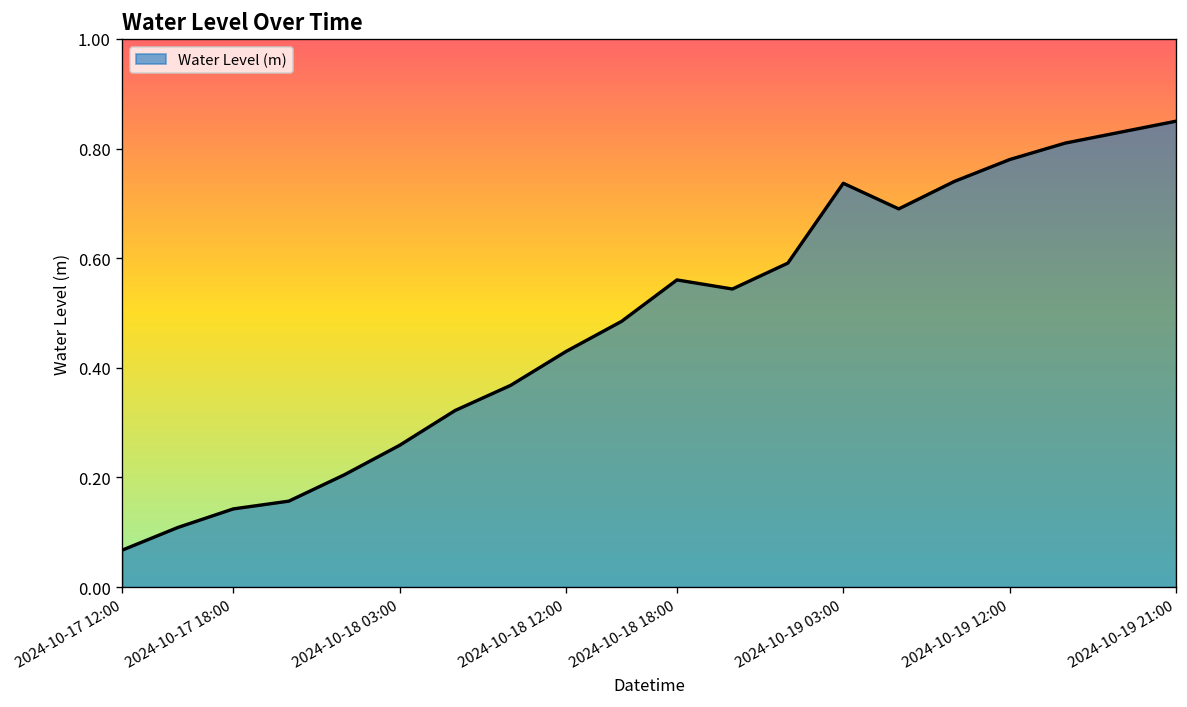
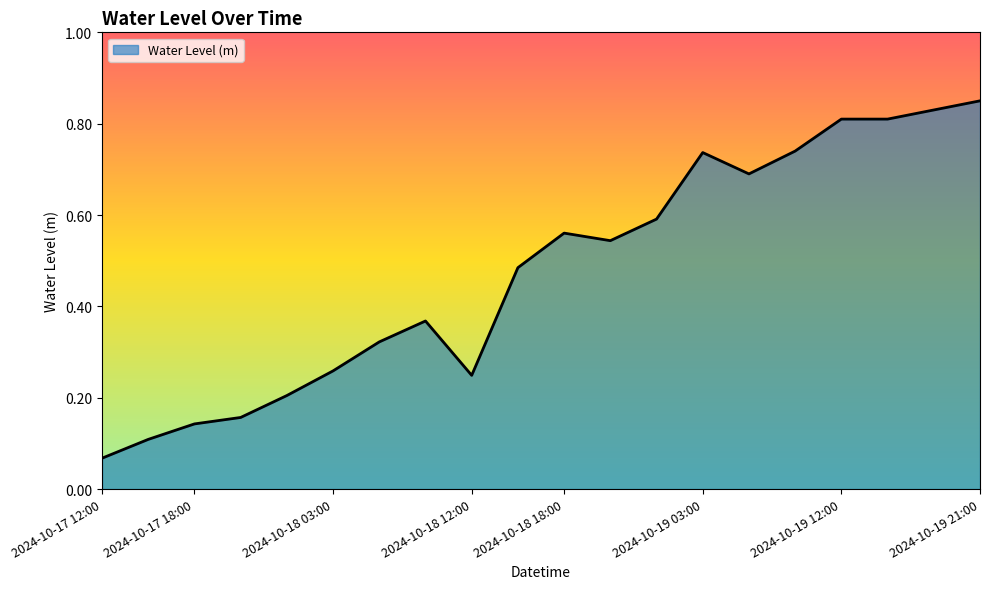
  {
    "2024-10-17 12:00": 0.07,
    "2024-10-17 18:00": 0.14,
    "2024-10-18 03:00": 0.26,
-   "2024-10-18 12:00": 0.43,
+   "2024-10-18 12:00": 0.25,
    "2024-10-18 18:00": 0.56,
    "2024-10-19 03:00": 0.74,
-   "2024-10-19 12:00": 0.78,
+   "2024-10-19 12:00": 0.81,
    "2024-10-19 21:00": 0.85
  }
